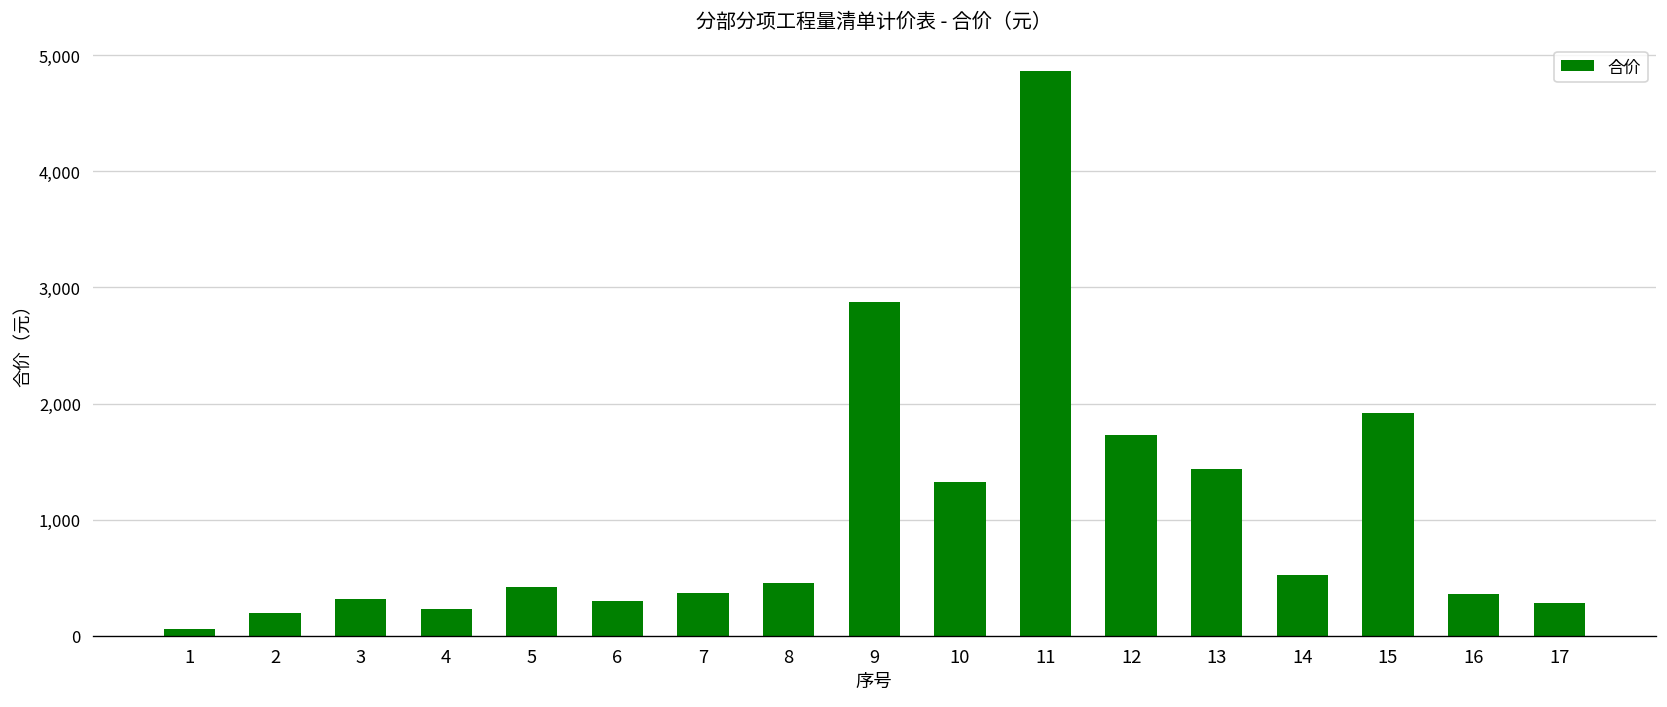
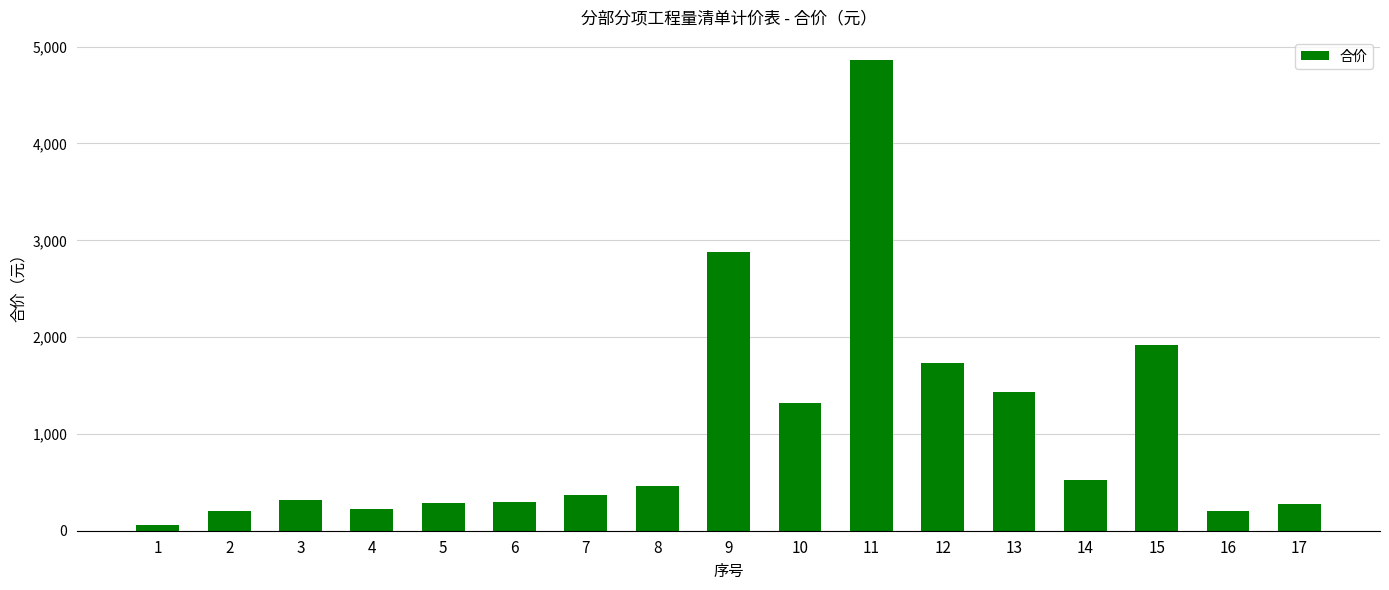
  {
    "1": "100",
    "2": "200",
    "3": "300",
    "4": "200",
-   "5": "400",
+   "5": "300",
    "6": "300",
    "7": "400",
    "8": "500",
    "9": "2,900",
    "10": "1,300",
    "11": "4,900",
    "12": "1,700",
    "13": "1,400",
    "14": "500",
    "15": "1,900",
-   "16": "400",
+   "16": "200",
    "17": "300"
  }
